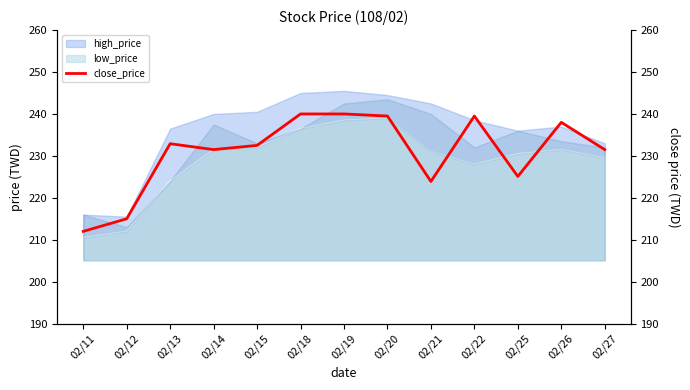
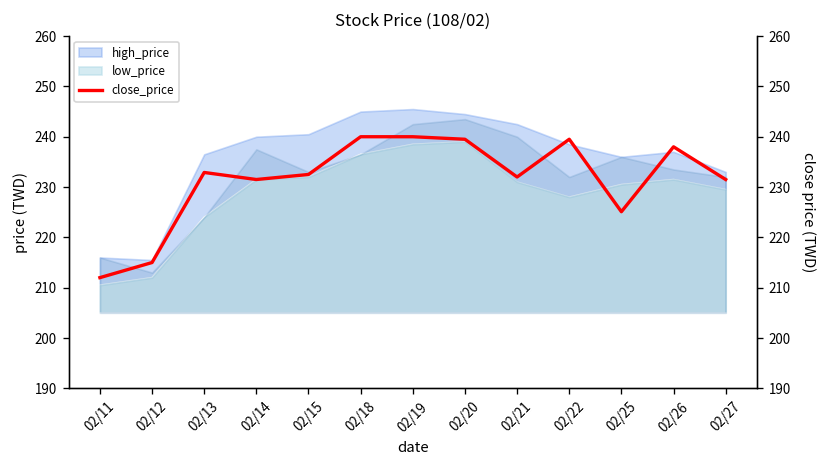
  {
    "close_price": {
      "02/11": 212,
      "02/12": 215,
      "02/13": 233,
      "02/14": 232,
      "02/15": 233,
      "02/18": 240,
      "02/19": 240,
      "02/20": 240,
-     "02/21": 224,
+     "02/21": 232,
      "02/22": 240,
      "02/25": 225,
      "02/26": 238,
      "02/27": 232
    }
  }
